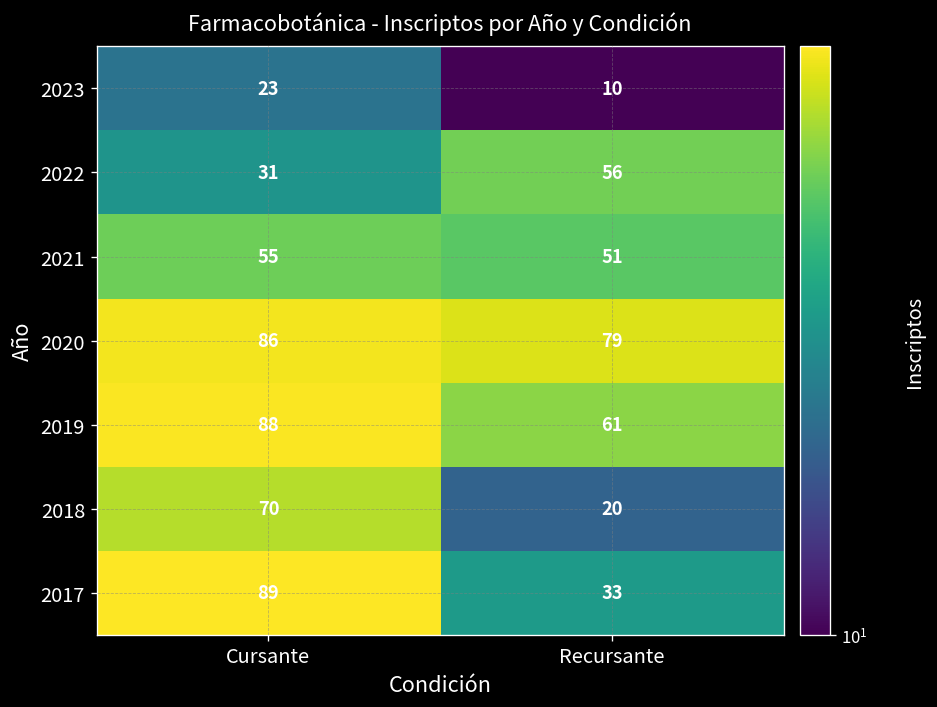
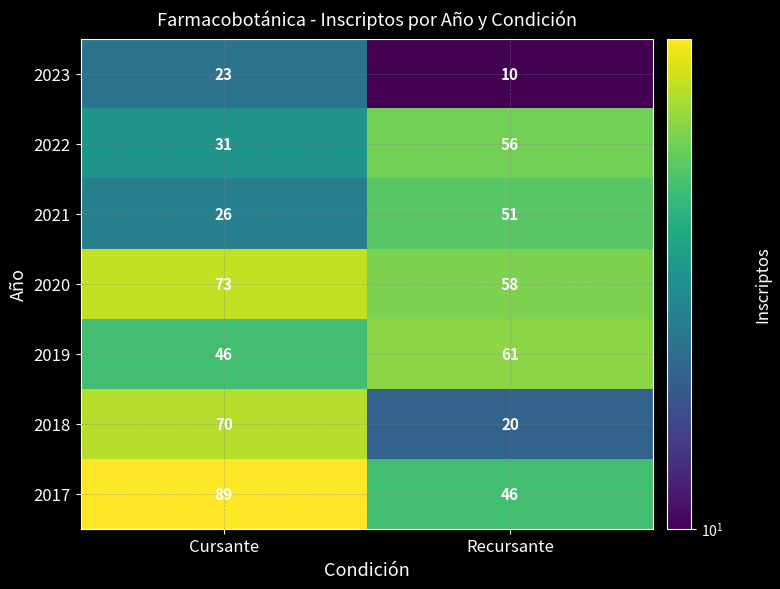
  {
    "2023": {
      "Cursante": 23,
      "Recursante": 10
    },
    "2022": {
      "Cursante": 31,
      "Recursante": 56
    },
    "2021": {
-     "Cursante": 55,
+     "Cursante": 26,
      "Recursante": 51
    },
    "2020": {
-     "Cursante": 86,
-     "Recursante": 79
+     "Cursante": 73,
+     "Recursante": 58
    },
    "2019": {
-     "Cursante": 88,
+     "Cursante": 46,
      "Recursante": 61
    },
    "2018": {
      "Cursante": 70,
      "Recursante": 20
    },
    "2017": {
      "Cursante": 89,
-     "Recursante": 33
+     "Recursante": 46
    }
  }
